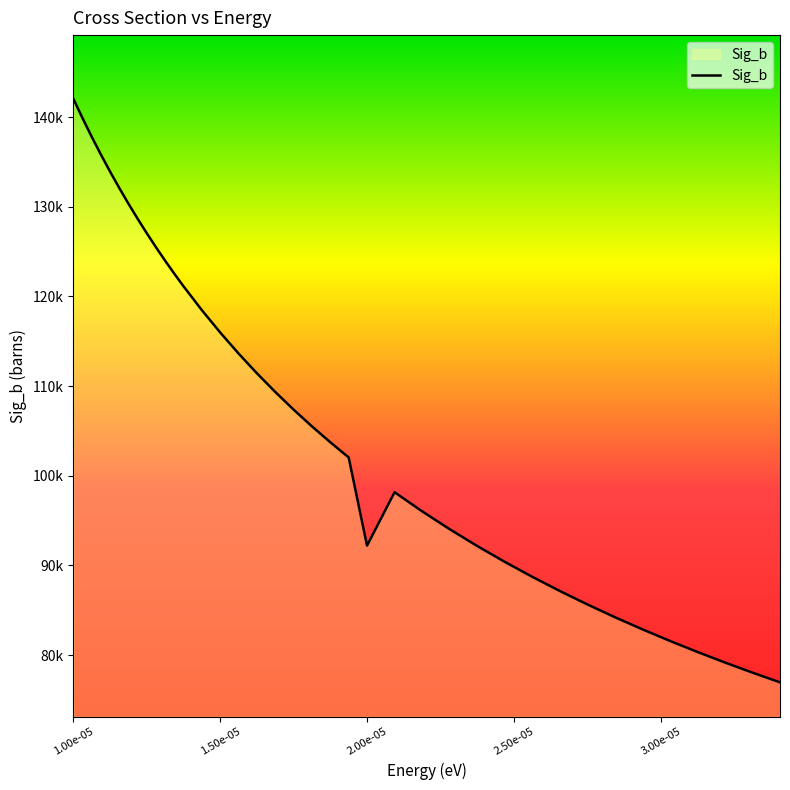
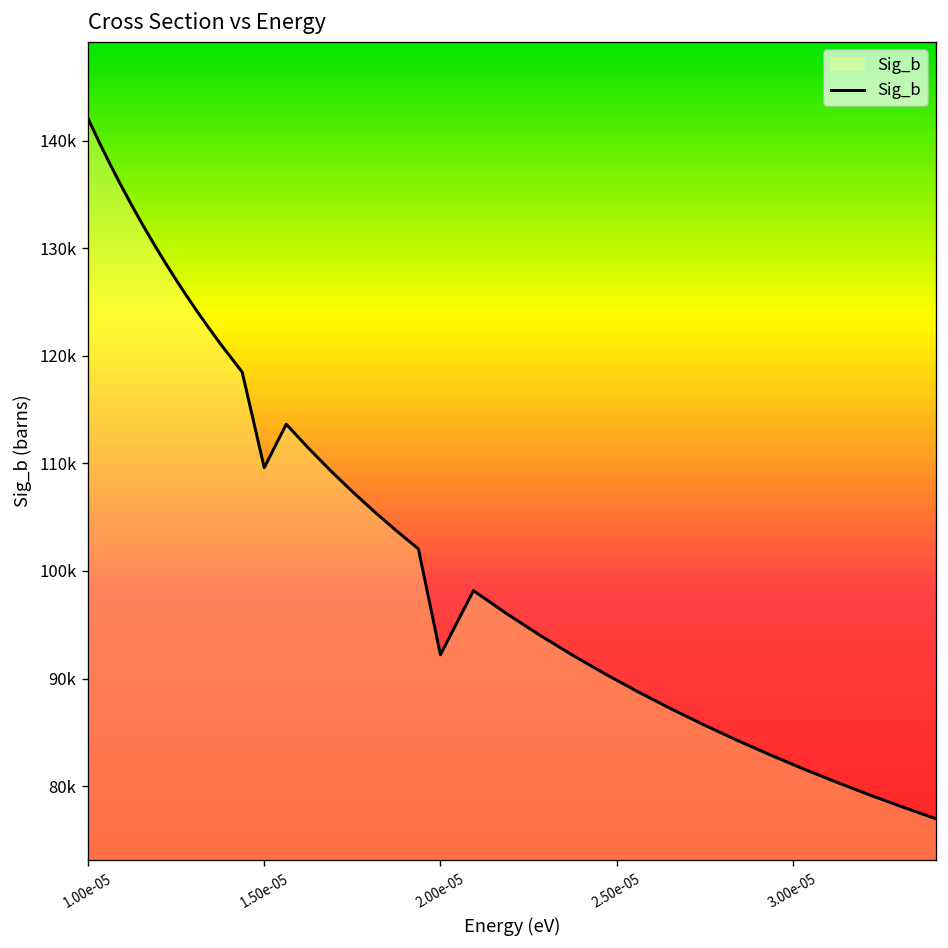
  {
    "1.00e-05": 142000,
-   "1.50e-05": 116000,
+   "1.50e-05": 110000,
    "2.00e-05": 92000
  }
